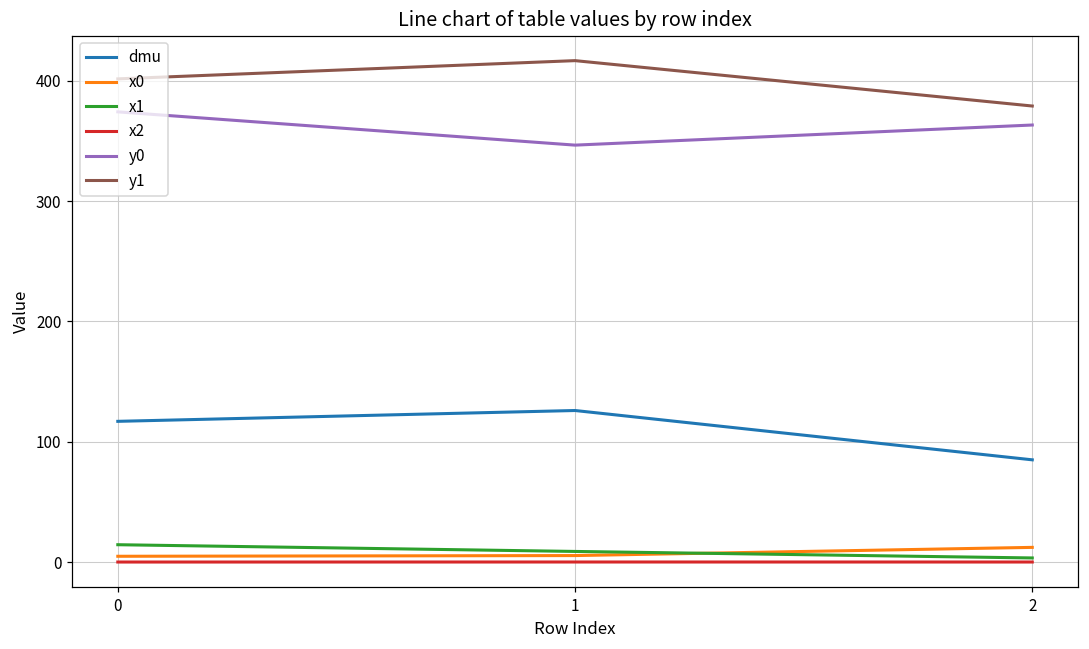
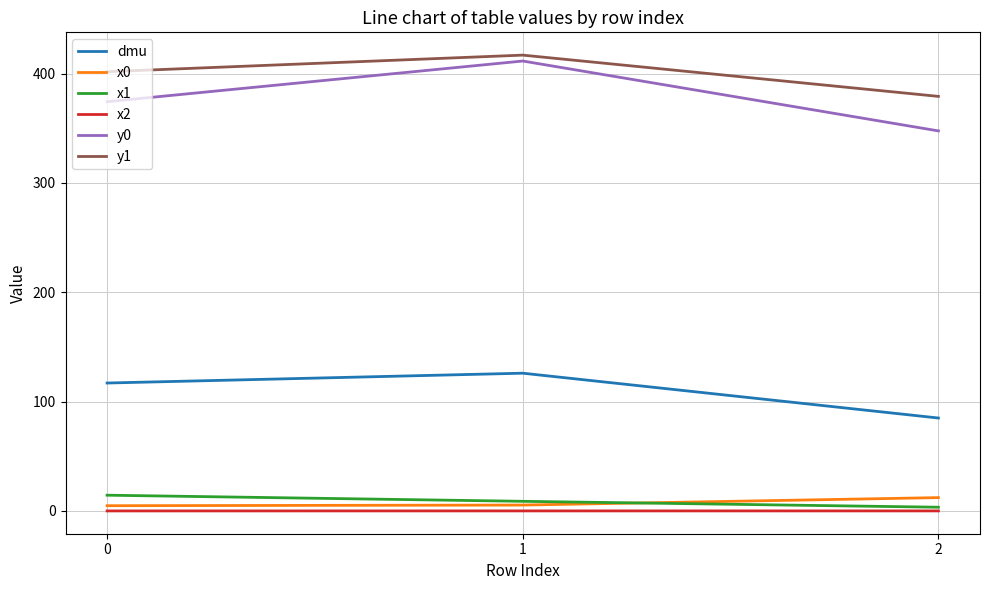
  {
    "dmu": {
      "0": 117,
      "1": 126,
      "2": 85
    },
    "x0": {
      "0": 5,
      "1": 5,
      "2": 12
    },
    "x1": {
      "0": 14,
      "1": 9,
      "2": 3
    },
    "x2": {
      "0": 0,
      "1": 0,
      "2": 0
    },
    "y0": {
-     "1": 347,
-     "2": 363
+     "1": 411,
+     "2": 348
    },
    "y1": {
      "1": 417,
      "2": 379
    }
  }
